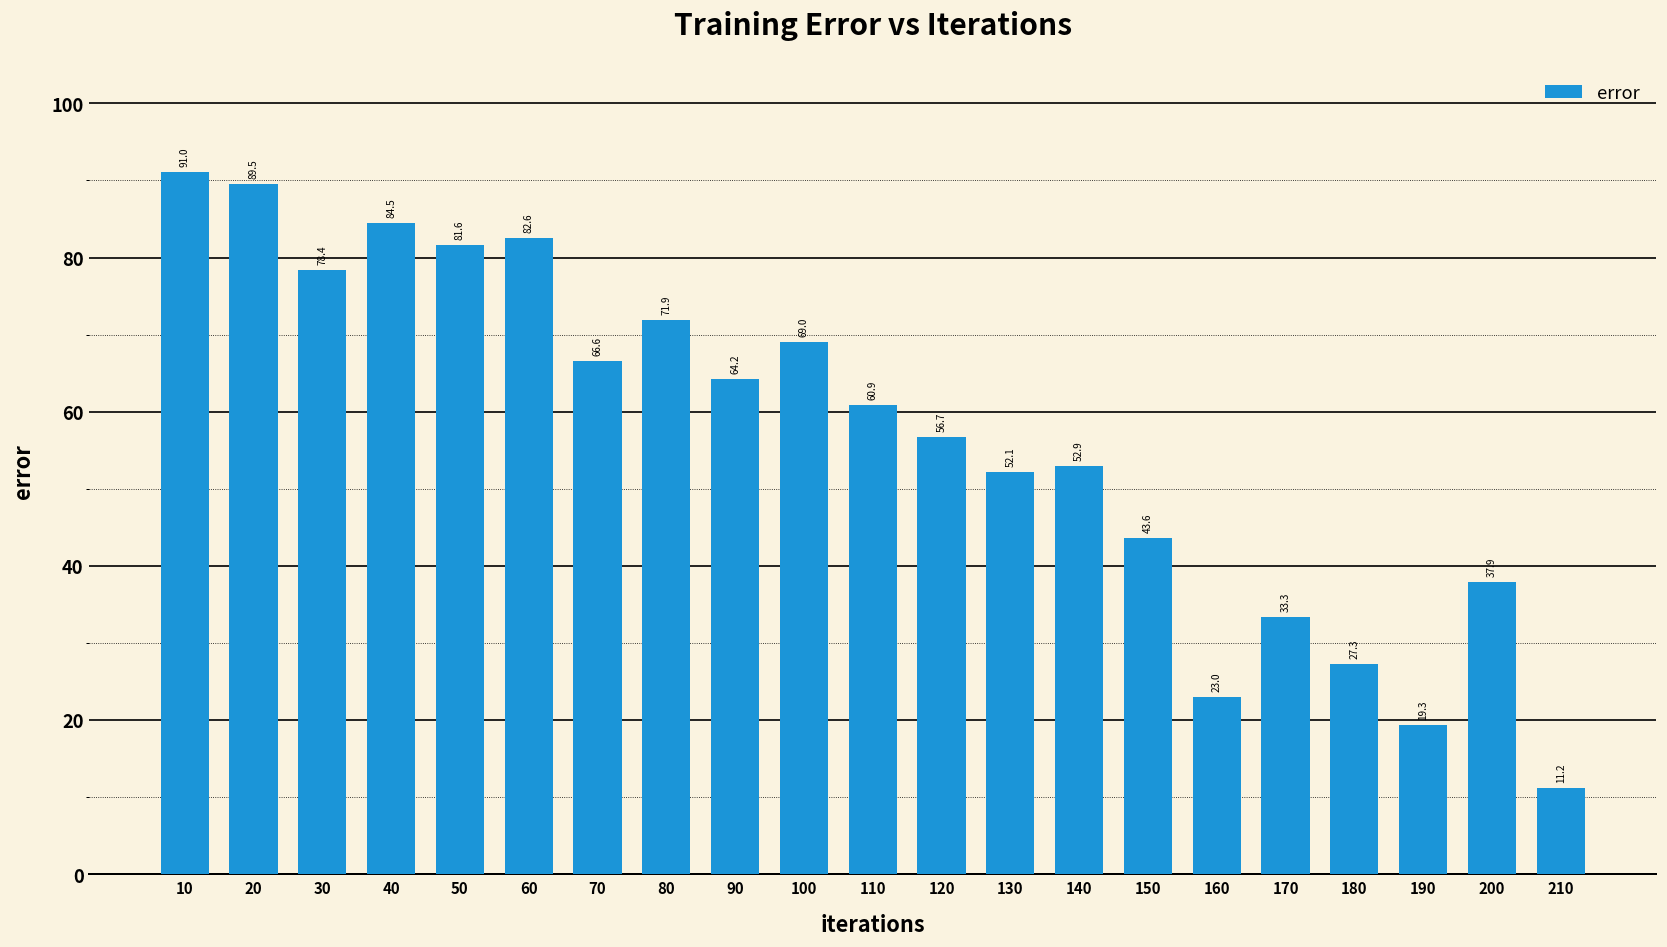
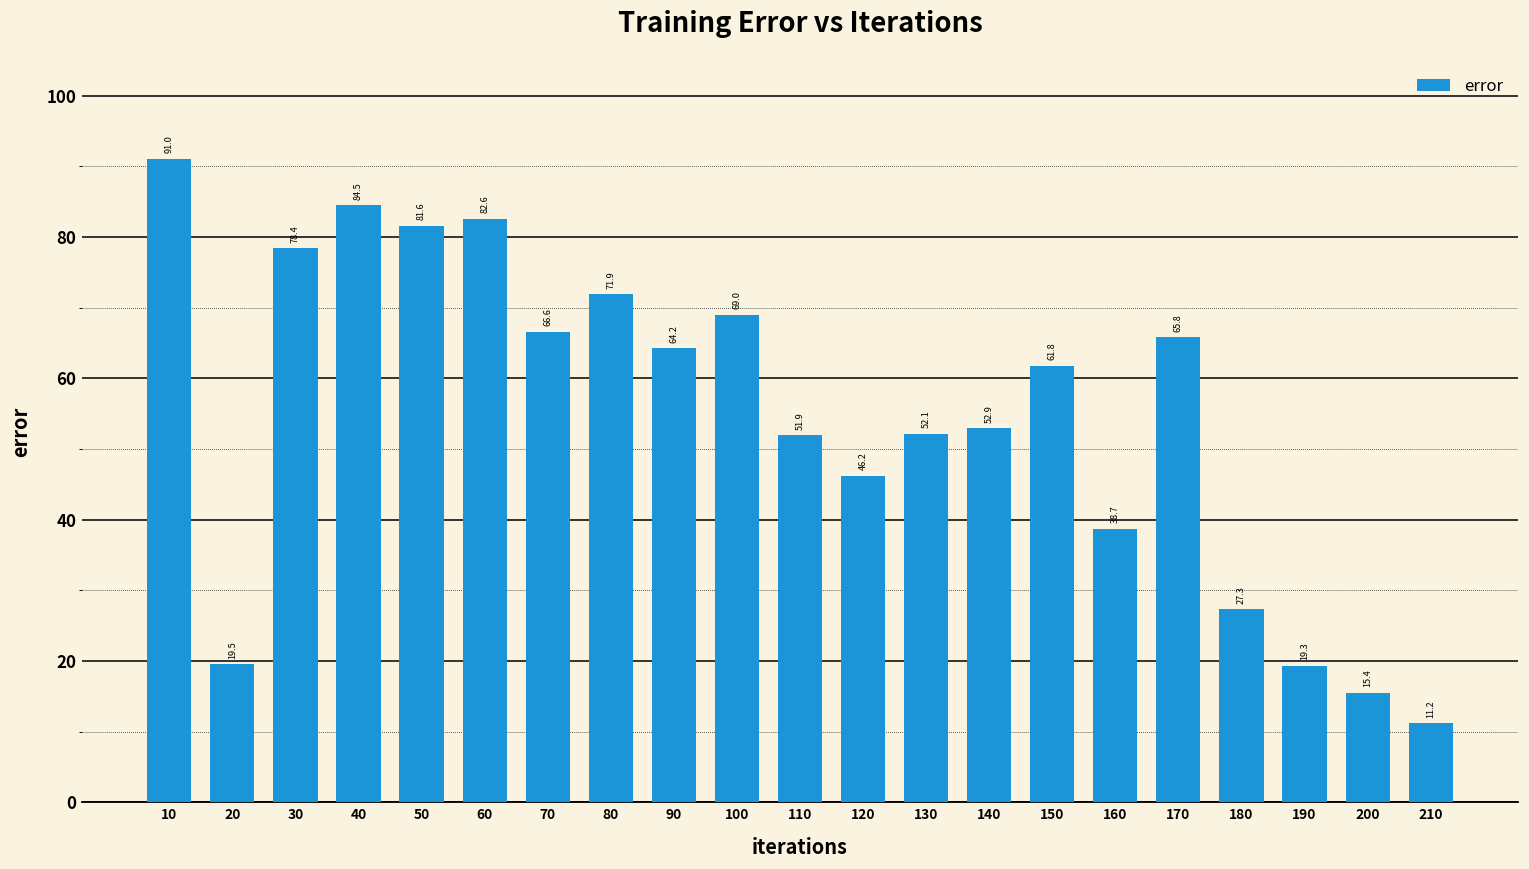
  {
    "10": 91.0,
-   "20": 89.5,
+   "20": 19.5,
    "30": 78.4,
    "40": 84.5,
    "50": 81.6,
    "60": 82.6,
    "70": 66.6,
    "80": 71.9,
    "90": 64.2,
    "100": 69.0,
-   "110": 60.9,
-   "120": 56.7,
+   "110": 51.9,
+   "120": 46.2,
    "130": 52.1,
    "140": 52.9,
-   "150": 43.6,
-   "160": 23.0,
-   "170": 33.3,
+   "150": 61.8,
+   "160": 38.7,
+   "170": 65.8,
    "180": 27.3,
    "190": 19.3,
-   "200": 37.9,
+   "200": 15.4,
    "210": 11.2
  }
